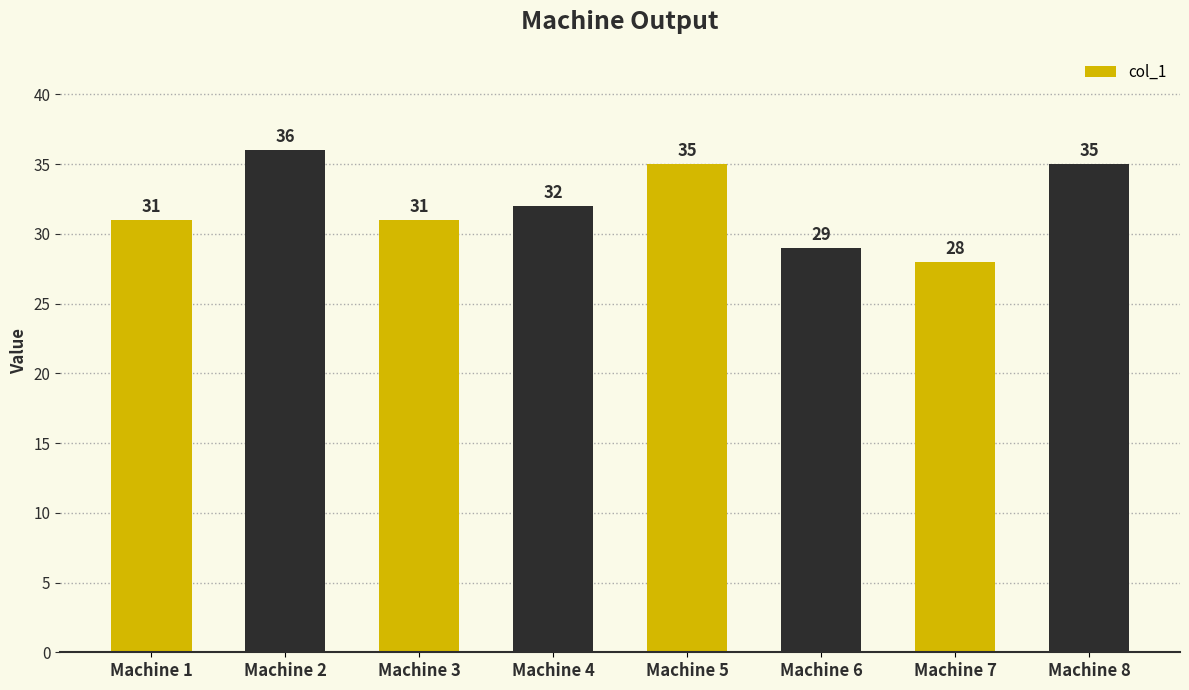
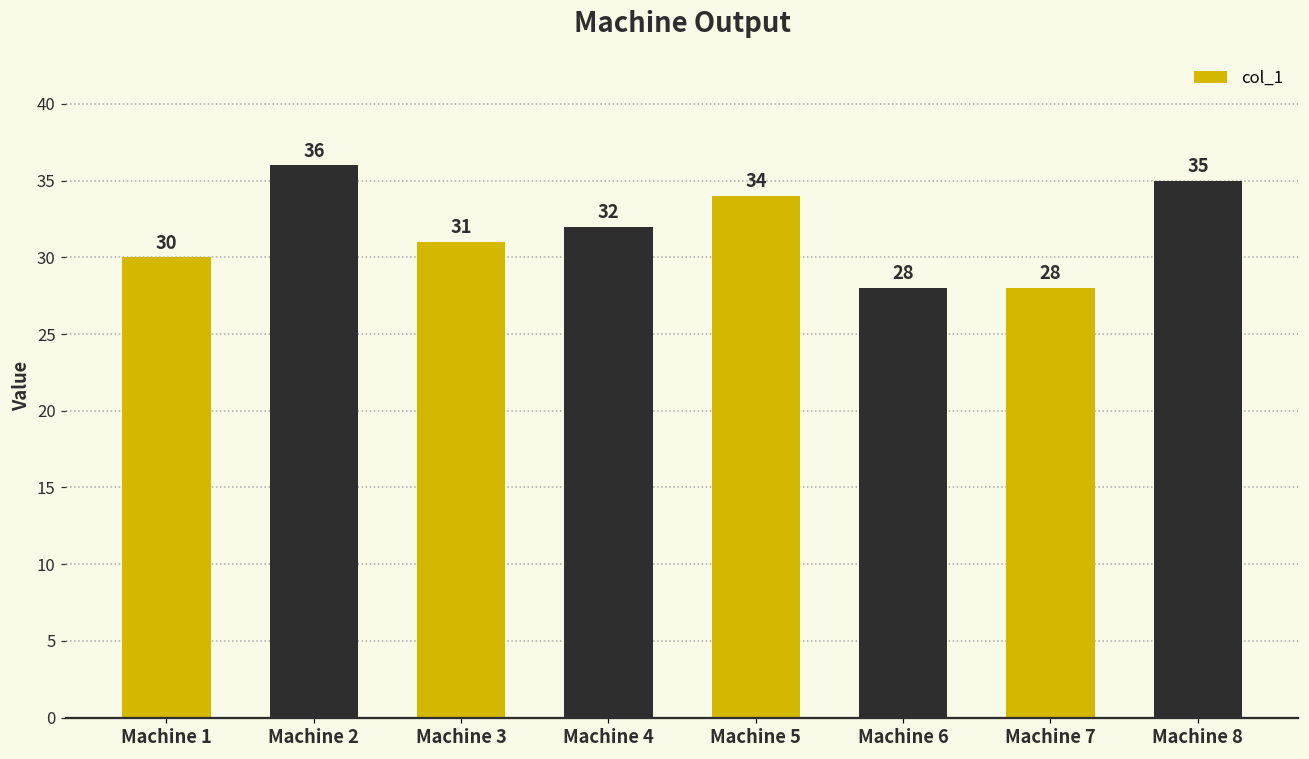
  {
-   "Machine 1": 31,
+   "Machine 1": 30,
    "Machine 2": 36,
    "Machine 3": 31,
    "Machine 4": 32,
-   "Machine 5": 35,
-   "Machine 6": 29,
+   "Machine 5": 34,
+   "Machine 6": 28,
    "Machine 7": 28,
    "Machine 8": 35
  }
